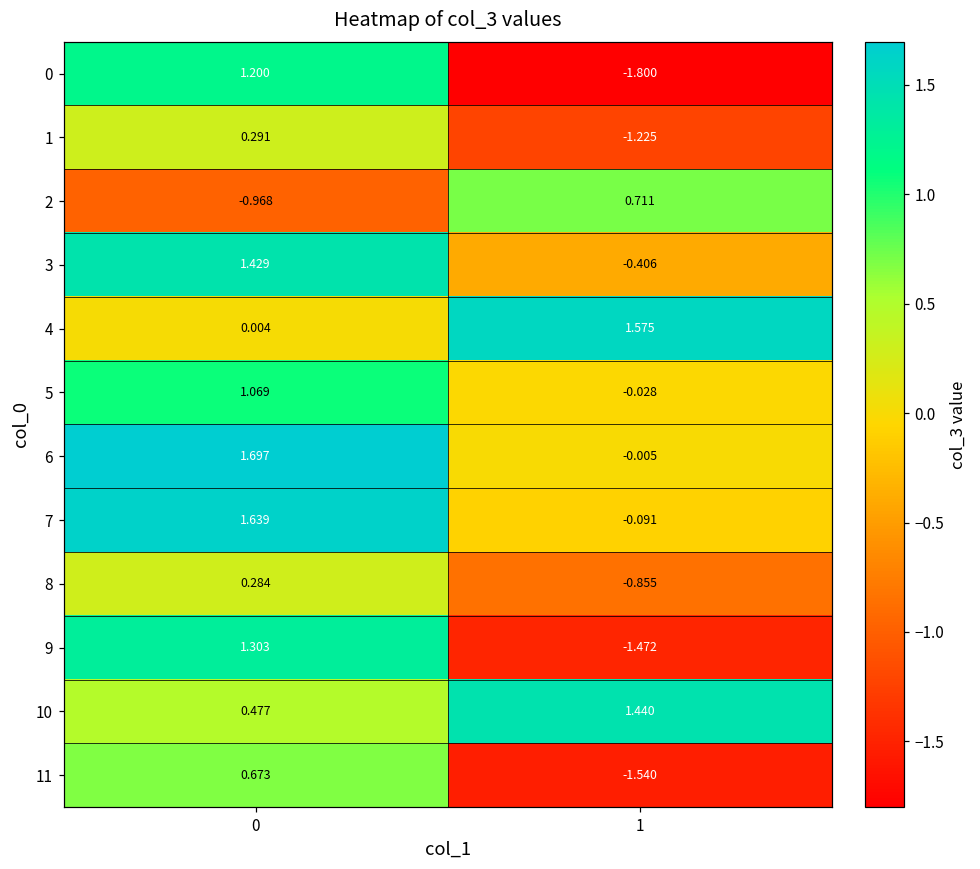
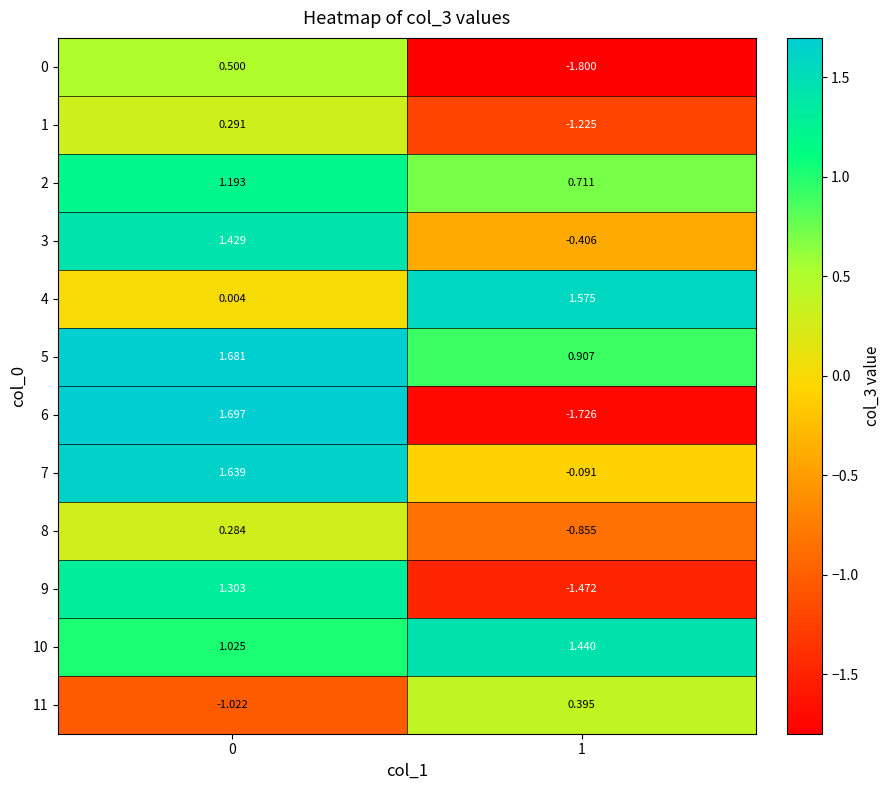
  {
    "0": {
-     "0": 1.200,
+     "0": 0.500,
      "1": -1.800
    },
    "1": {
      "0": 0.291,
      "1": -1.225
    },
    "2": {
-     "0": -0.968,
+     "0": 1.193,
      "1": 0.711
    },
    "3": {
      "0": 1.429,
      "1": -0.406
    },
    "4": {
      "0": 0.004,
      "1": 1.575
    },
    "5": {
-     "0": 1.069,
-     "1": -0.028
+     "0": 1.681,
+     "1": 0.907
    },
    "6": {
      "0": 1.697,
-     "1": -0.005
+     "1": -1.726
    },
    "7": {
      "0": 1.639,
      "1": -0.091
    },
    "8": {
      "0": 0.284,
      "1": -0.855
    },
    "9": {
      "0": 1.303,
      "1": -1.472
    },
    "10": {
-     "0": 0.477,
+     "0": 1.025,
      "1": 1.440
    },
    "11": {
-     "0": 0.673,
-     "1": -1.540
+     "0": -1.022,
+     "1": 0.395
    }
  }
